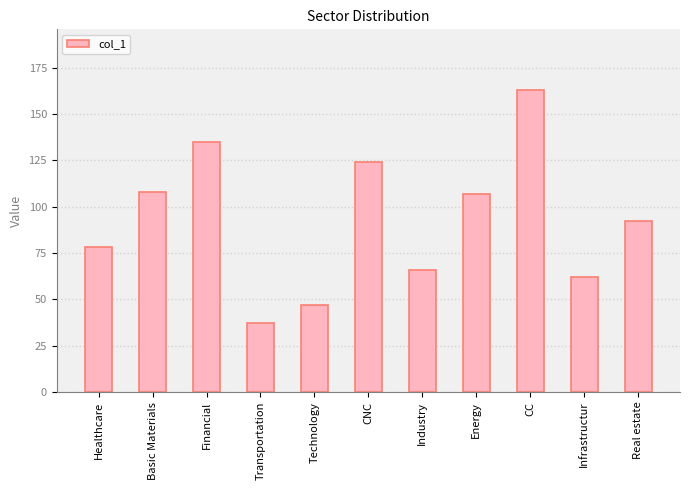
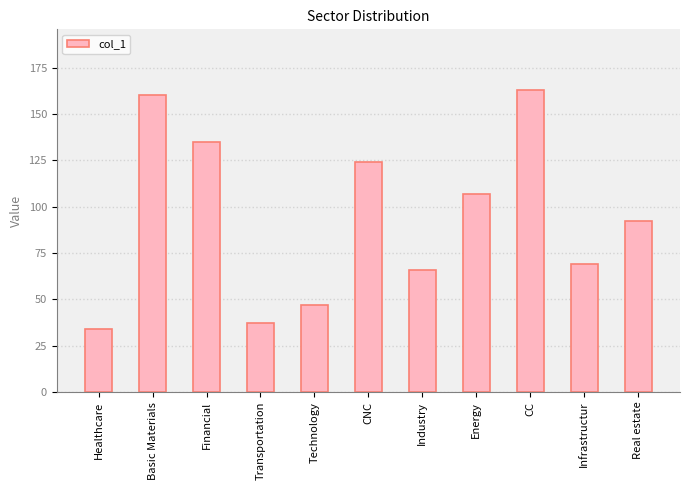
  {
-   "Healthcare": 78,
-   "Basic Materials": 108,
+   "Healthcare": 34,
+   "Basic Materials": 160,
    "Financial": 135,
    "Transportation": 37,
    "Technology": 47,
    "CNC": 124,
    "Industry": 66,
    "Energy": 107,
    "CC": 163,
-   "Infrastructur": 62,
+   "Infrastructur": 69,
    "Real estate": 92
  }
